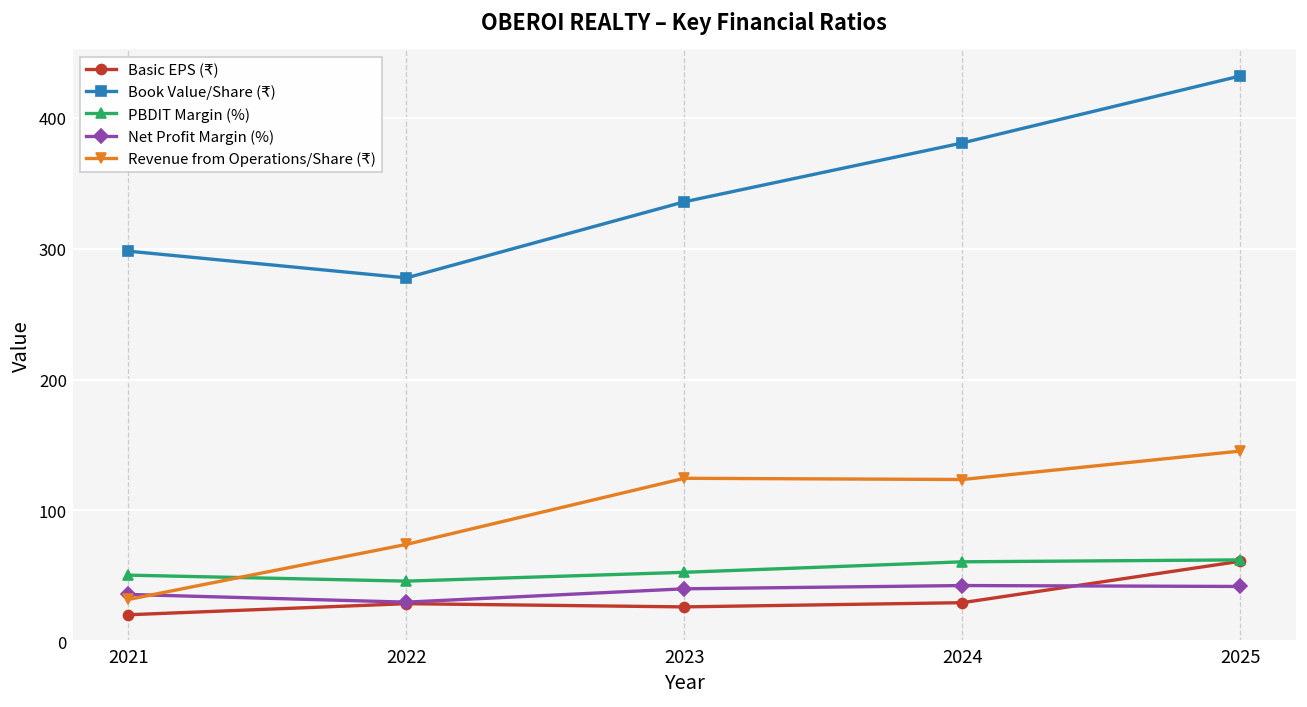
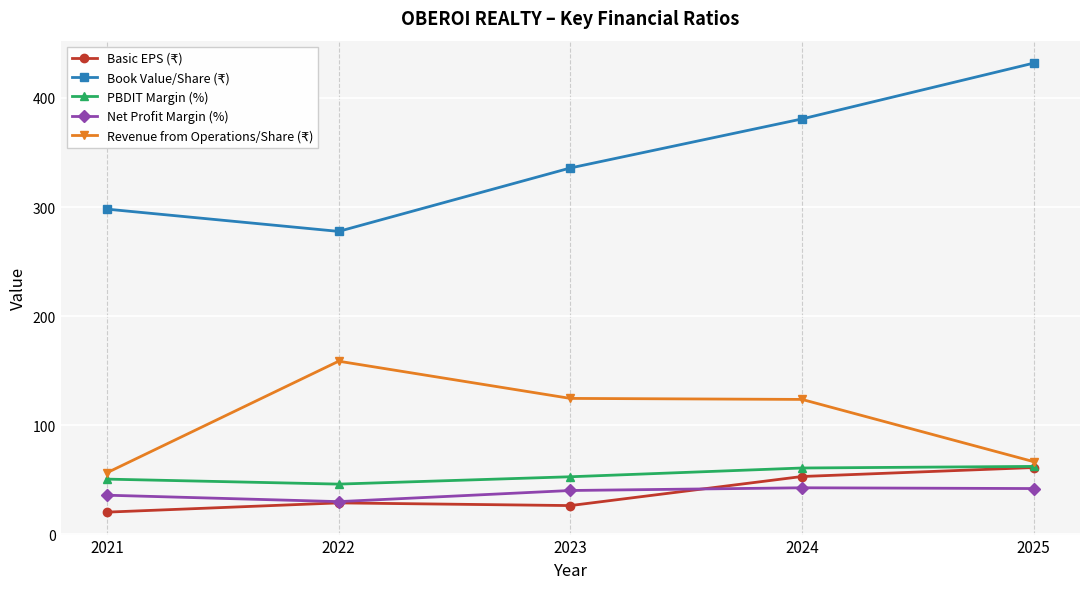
  {
    "Basic EPS (₹)": {
      "2021": 20,
      "2023": 26,
-     "2024": 30
+     "2024": 53
    },
    "Book Value/Share (₹)": {
      "2021": 298,
      "2022": 278,
      "2023": 336,
      "2024": 381,
      "2025": 432
    },
    "PBDIT Margin (%)": {
      "2021": 51,
      "2022": 46,
      "2023": 53,
      "2024": 61
    },
    "Net Profit Margin (%)": {
      "2021": 36,
      "2023": 40,
      "2024": 43,
      "2025": 42
    },
    "Revenue from Operations/Share (₹)": {
-     "2021": 32,
-     "2022": 74,
+     "2021": 56,
+     "2022": 159,
      "2023": 125,
      "2024": 124,
-     "2025": 145
+     "2025": 67
    }
  }
